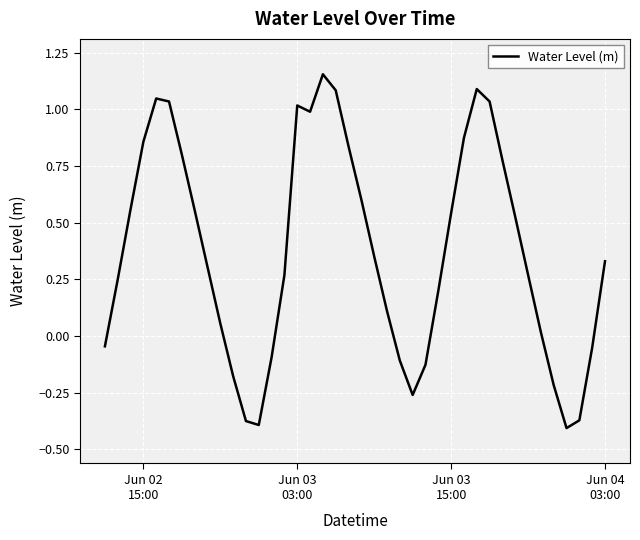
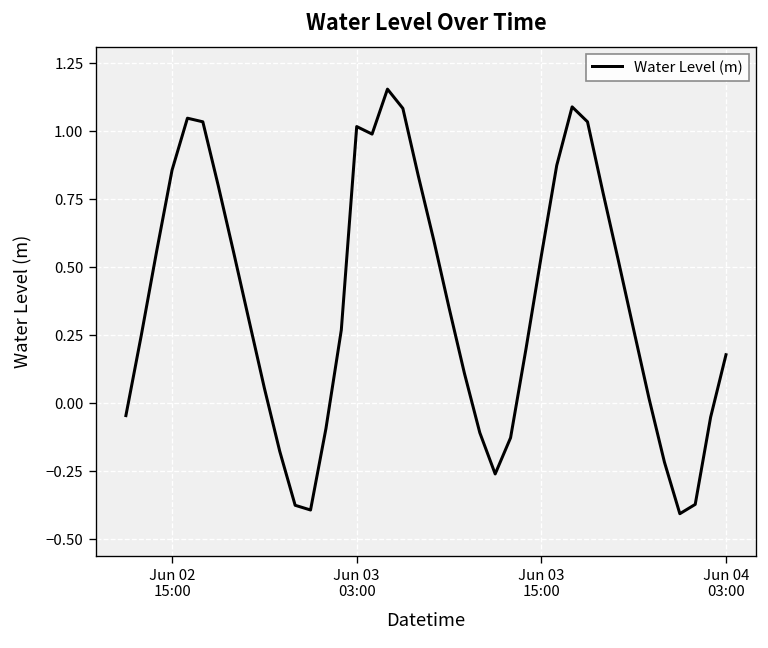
  {
    "Jun 02 15:00": 0.86,
    "Jun 03 03:00": 1.02,
    "Jun 03 15:00": 0.54,
-   "Jun 04 03:00": 0.33
+   "Jun 04 03:00": 0.18
  }
